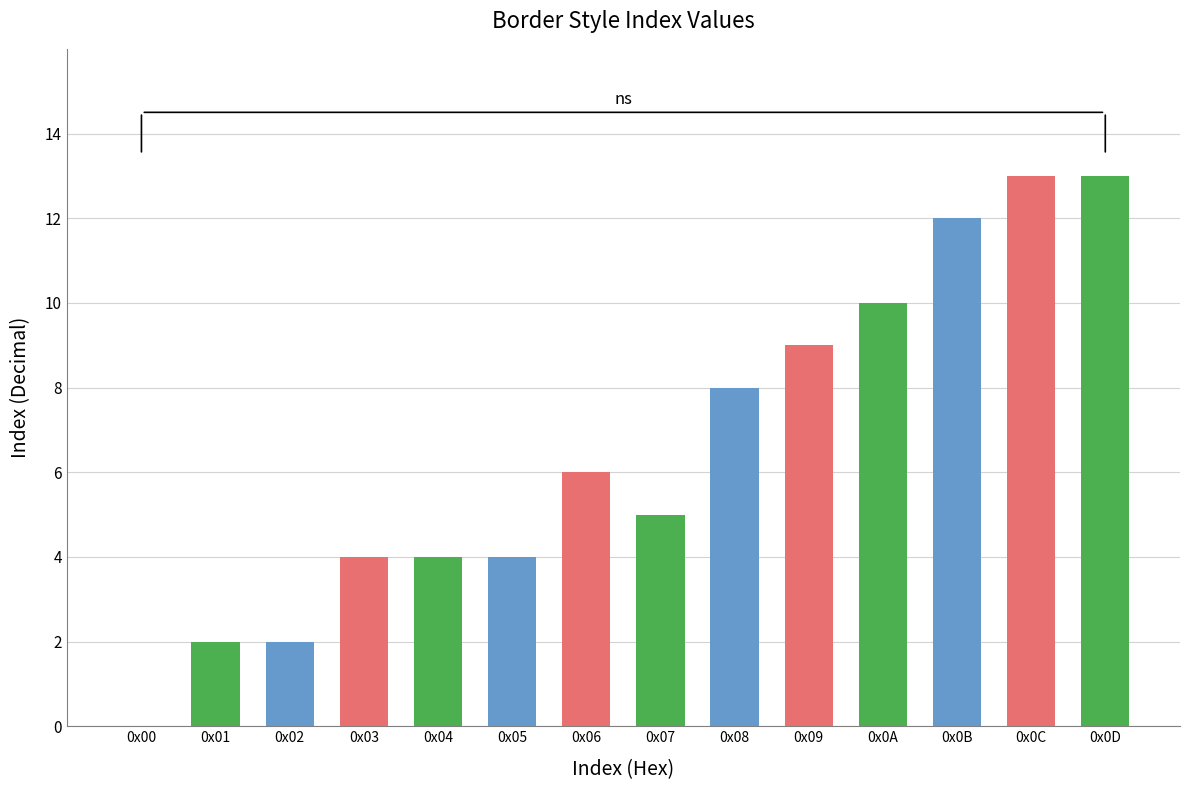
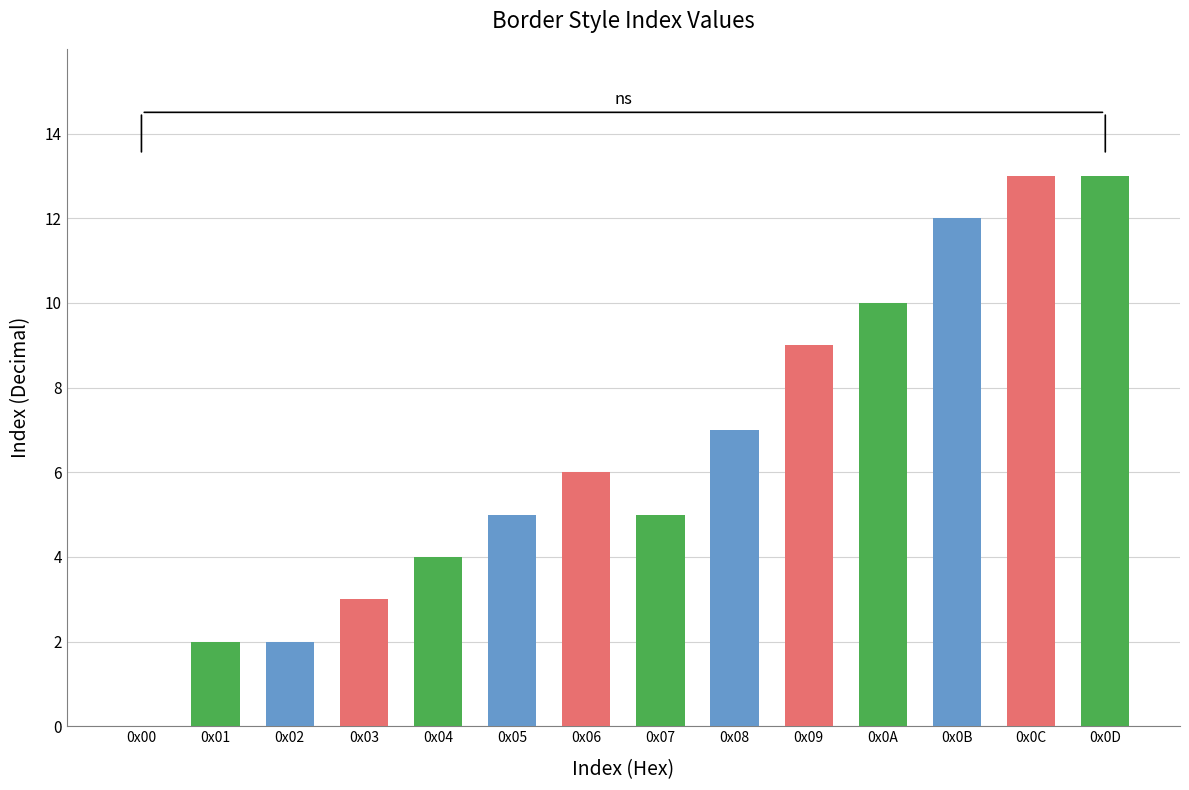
  {
    "0x00": 0,
    "0x01": 2,
    "0x02": 2,
-   "0x03": 4,
+   "0x03": 3,
    "0x04": 4,
-   "0x05": 4,
+   "0x05": 5,
    "0x06": 6,
    "0x07": 5,
-   "0x08": 8,
+   "0x08": 7,
    "0x09": 9,
    "0x0A": 10,
    "0x0B": 12,
    "0x0C": 13,
    "0x0D": 13
  }
